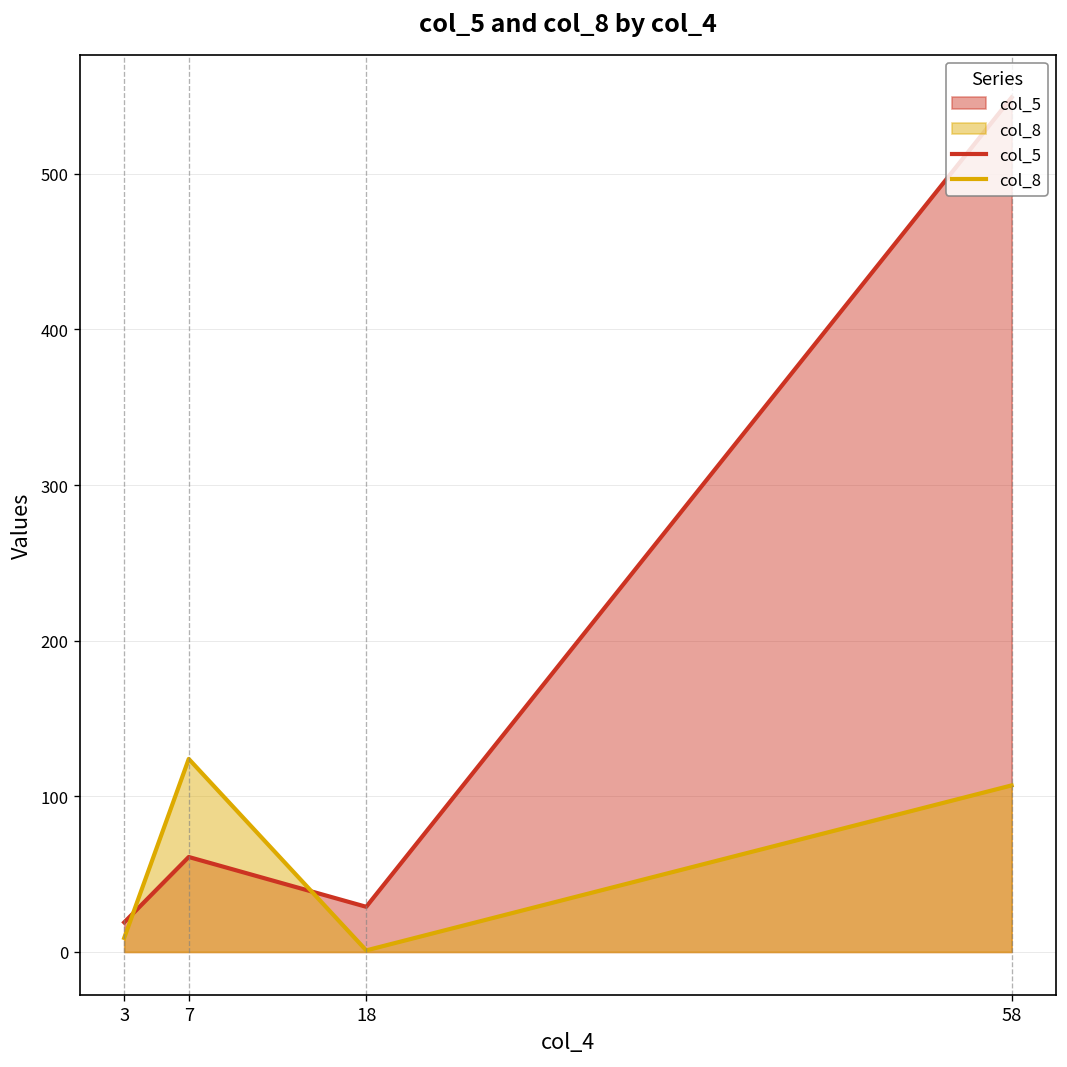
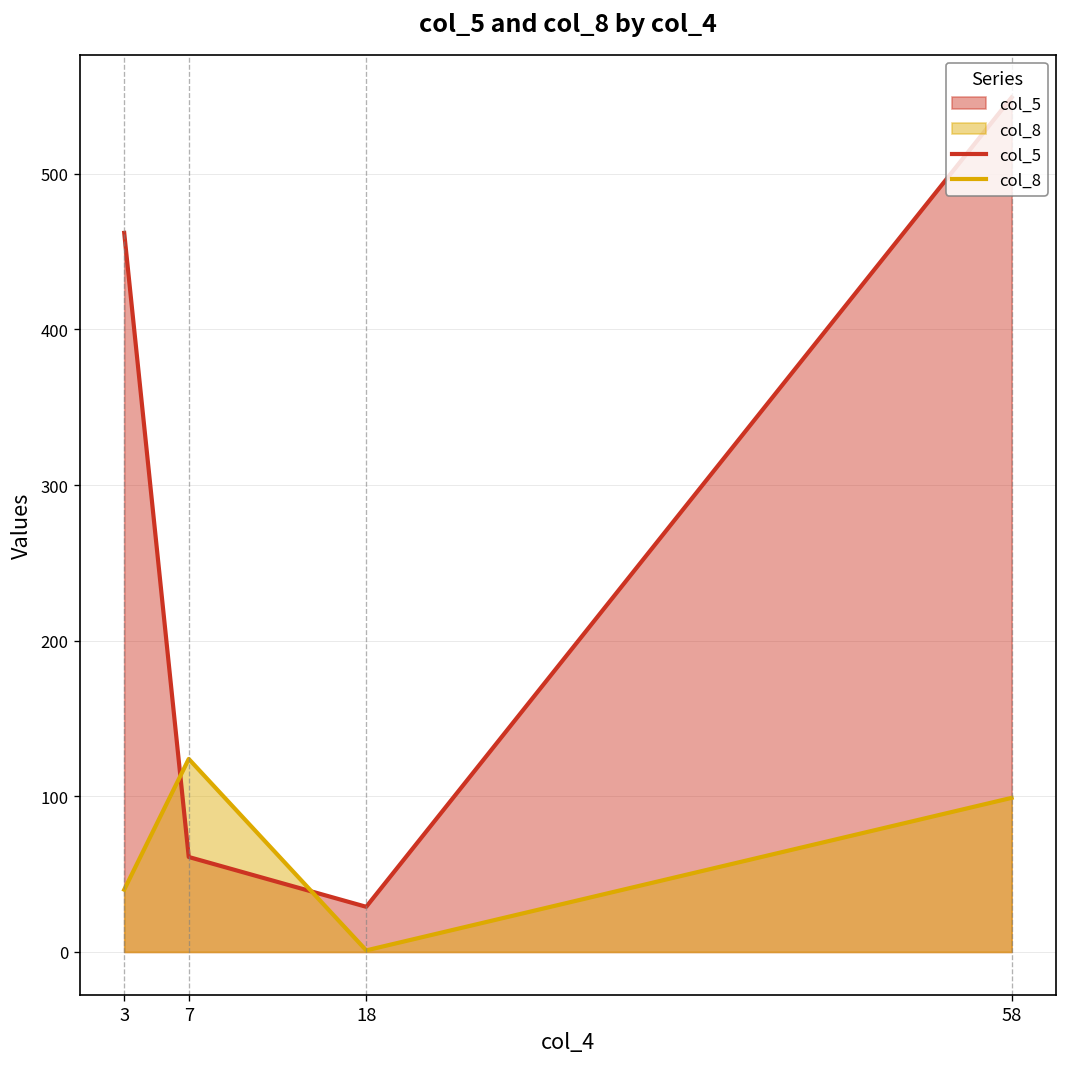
  {
    "col_5": {
-     "3": 19,
+     "3": 462,
      "7": 61,
      "18": 29
    },
    "col_8": {
-     "3": 9,
+     "3": 40,
      "7": 124,
      "18": 1,
-     "58": 107
+     "58": 99
    }
  }
